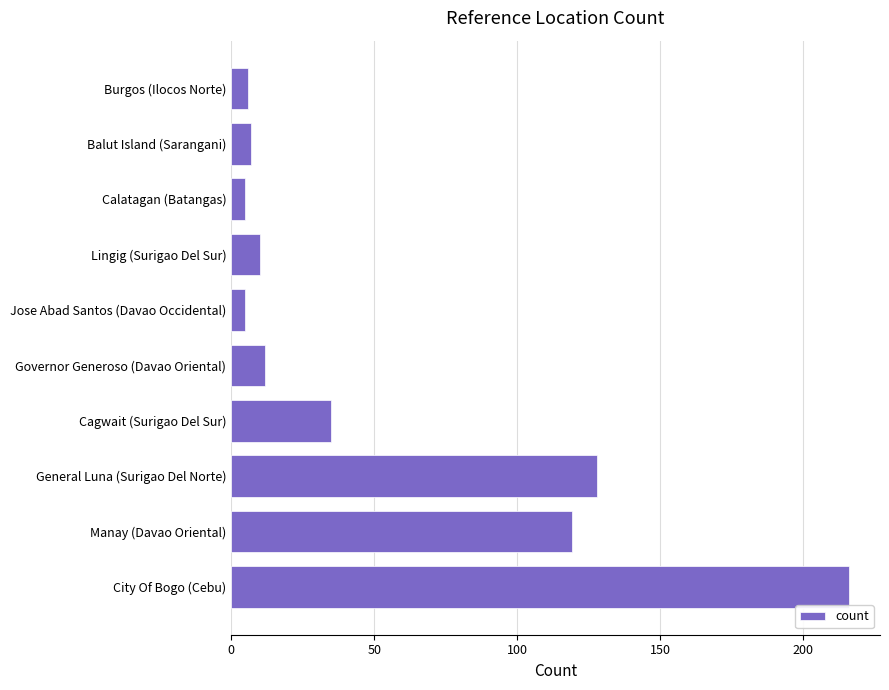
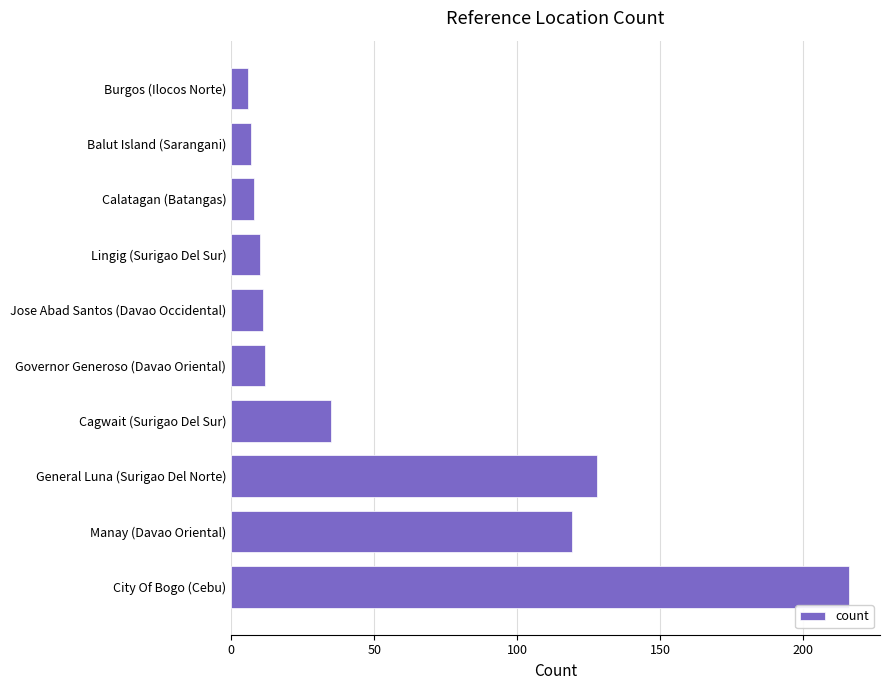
  {
    "Burgos (Ilocos Norte)": 6,
    "Balut Island (Sarangani)": 7,
-   "Calatagan (Batangas)": 5,
+   "Calatagan (Batangas)": 8,
    "Lingig (Surigao Del Sur)": 10,
-   "Jose Abad Santos (Davao Occidental)": 5,
+   "Jose Abad Santos (Davao Occidental)": 11,
    "Governor Generoso (Davao Oriental)": 12,
    "Cagwait (Surigao Del Sur)": 35,
    "General Luna (Surigao Del Norte)": 128,
    "Manay (Davao Oriental)": 119,
    "City Of Bogo (Cebu)": 216
  }
